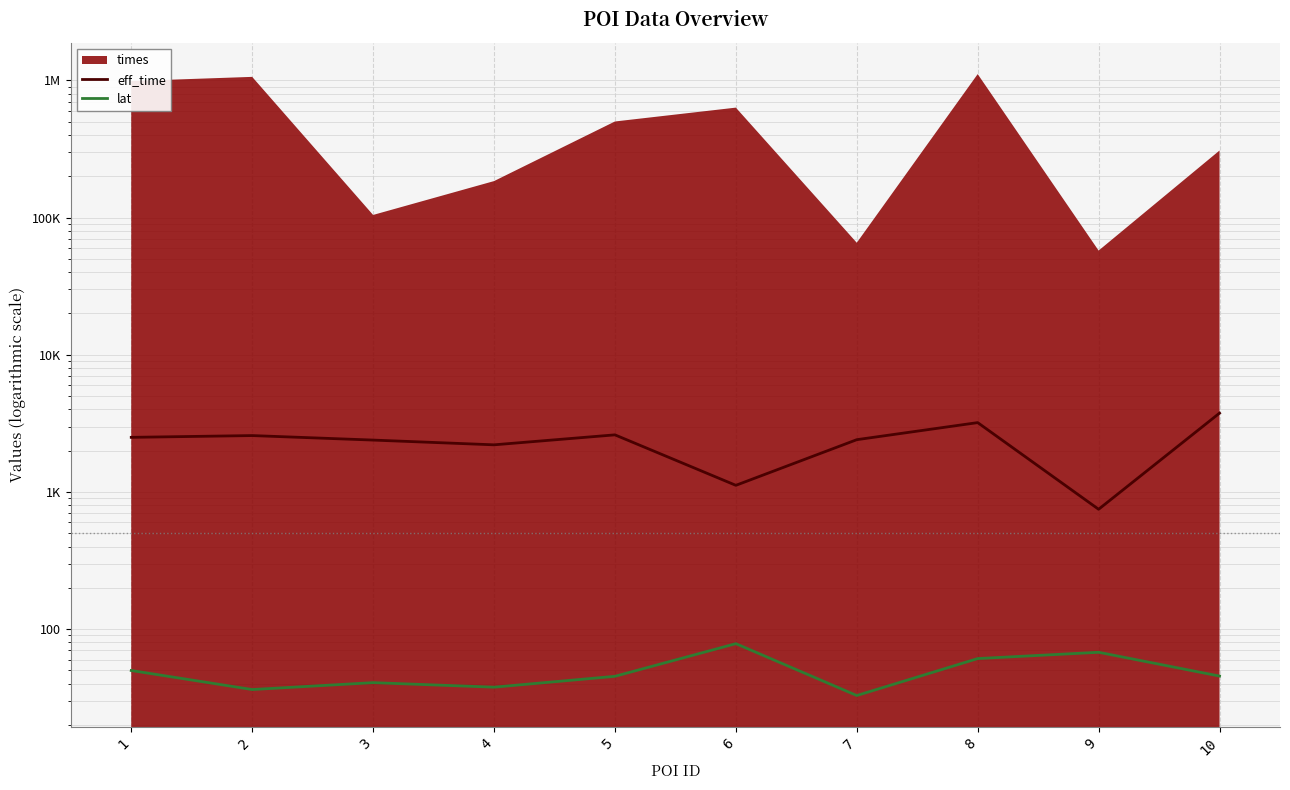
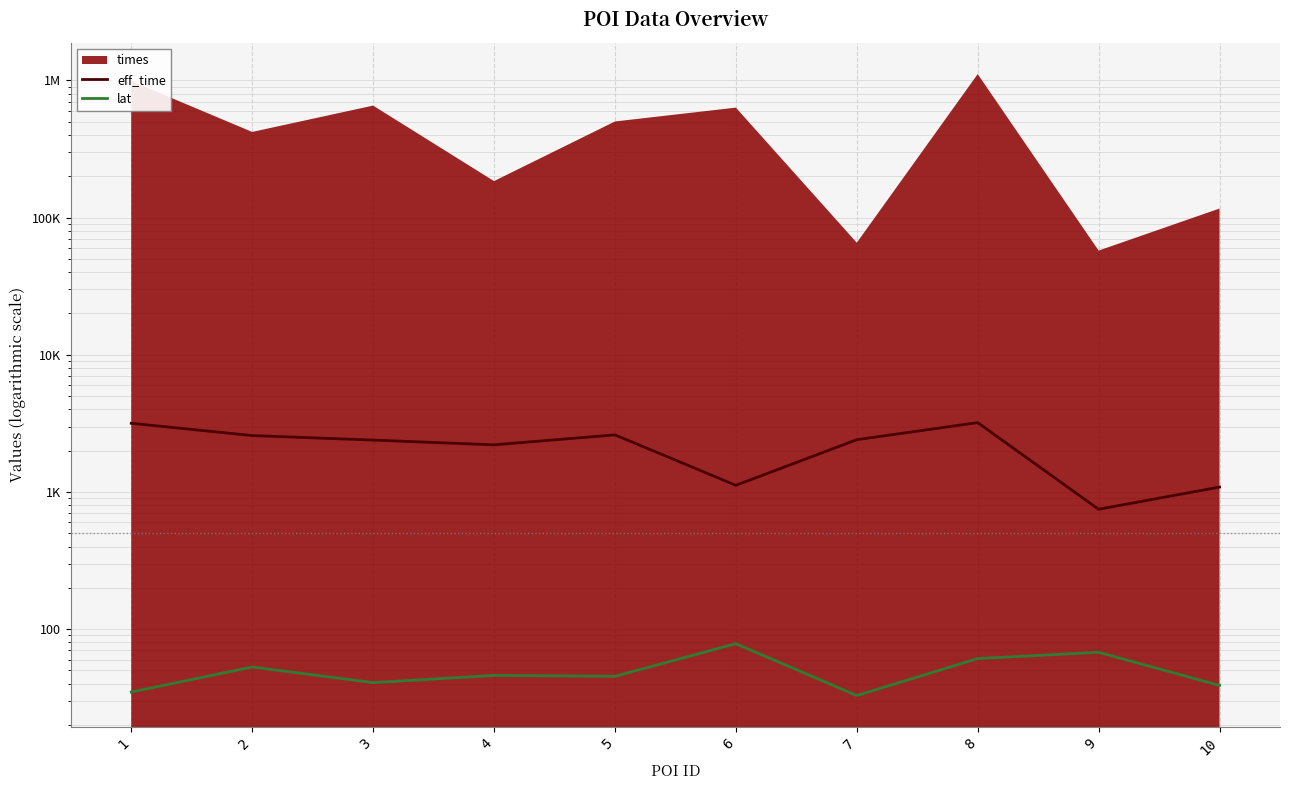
  {
    "eff_time": {
-     "1": 2500,
+     "1": 3200,
      "2": 2600,
      "3": 2400,
      "4": 2200,
      "5": 2600,
      "6": 1100,
      "7": 2400,
      "8": 3200,
      "9": 700,
-     "10": 3800
+     "10": 1100
    },
    "times": {
-     "2": 1100000,
-     "3": 100000,
+     "2": 420000,
+     "3": 700000,
      "4": 180000,
      "5": 500000,
      "6": 600000,
      "7": 70000,
      "8": 1100000,
      "9": 57000,
-     "10": 310000
+     "10": 120000
    },
    "lat": {
-     "1": 50,
-     "2": 36,
+     "1": 35,
+     "2": 53,
      "3": 41,
-     "4": 38,
+     "4": 46,
      "5": 45,
      "6": 80,
      "7": 33,
      "8": 60,
      "9": 70,
-     "10": 46
+     "10": 39
    }
  }
